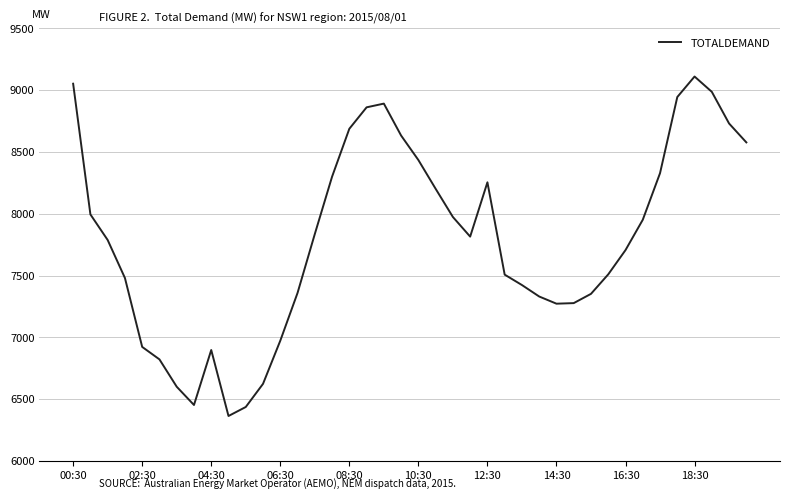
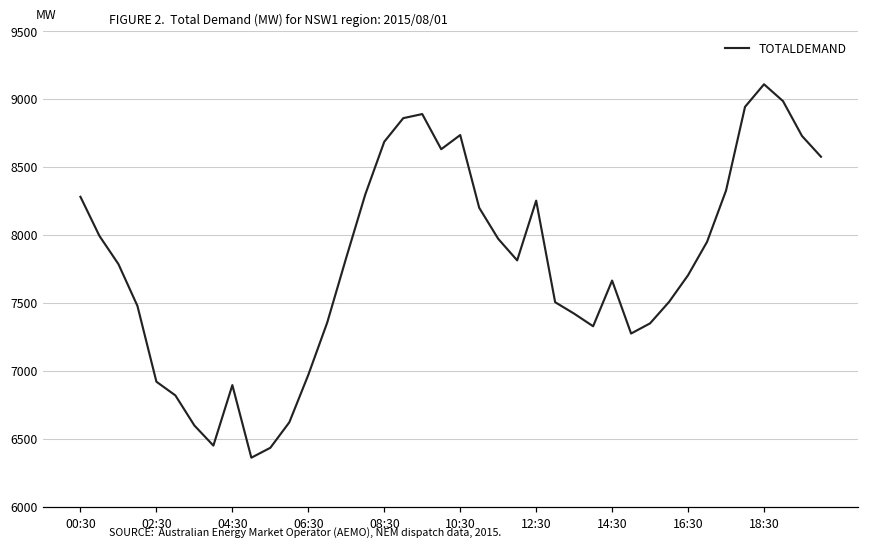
  {
-   "00:30": 9050,
+   "00:30": 8280,
    "02:30": 6920,
    "04:30": 6900,
    "06:30": 6970,
    "08:30": 8690,
-   "10:30": 8430,
+   "10:30": 8740,
    "12:30": 8250,
-   "14:30": 7270,
+   "14:30": 7670,
    "16:30": 7710,
    "18:30": 9110
  }
